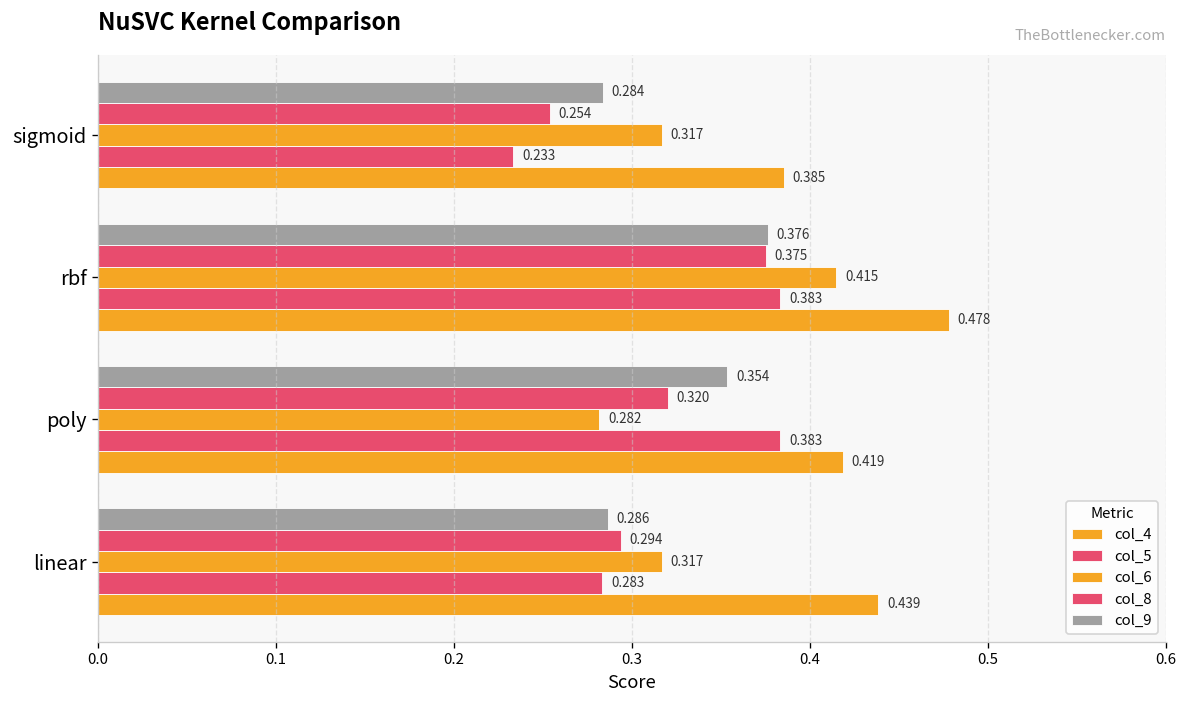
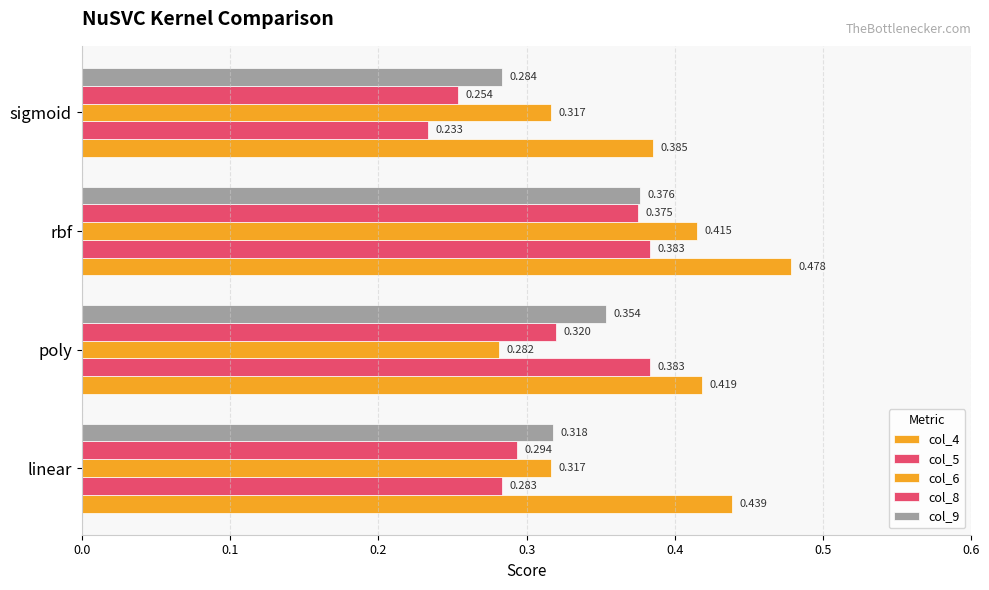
  {
    "col_9": {
      "sigmoid": 0.284,
      "rbf": 0.376,
      "poly": 0.354,
-     "linear": 0.286
+     "linear": 0.318
    }
  }
